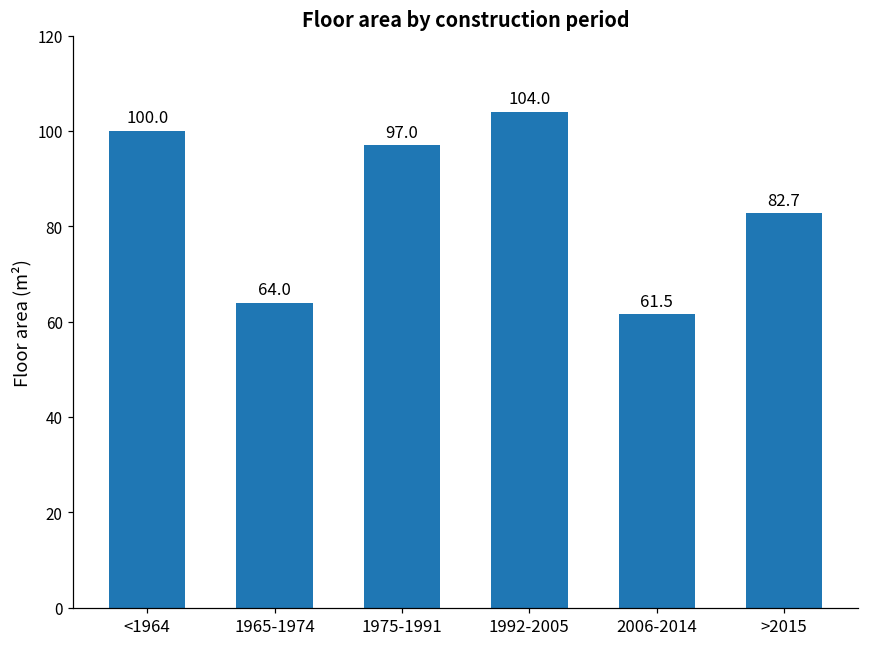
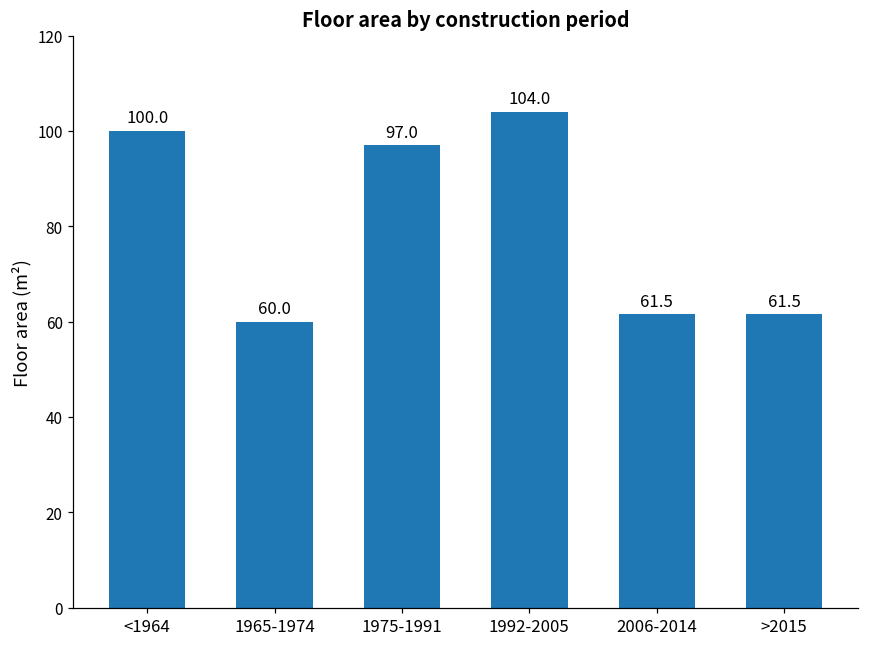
  {
    "<1964": 100.0,
-   "1965-1974": 64.0,
+   "1965-1974": 60.0,
    "1975-1991": 97.0,
    "1992-2005": 104.0,
    "2006-2014": 61.5,
-   ">2015": 82.7
+   ">2015": 61.5
  }
